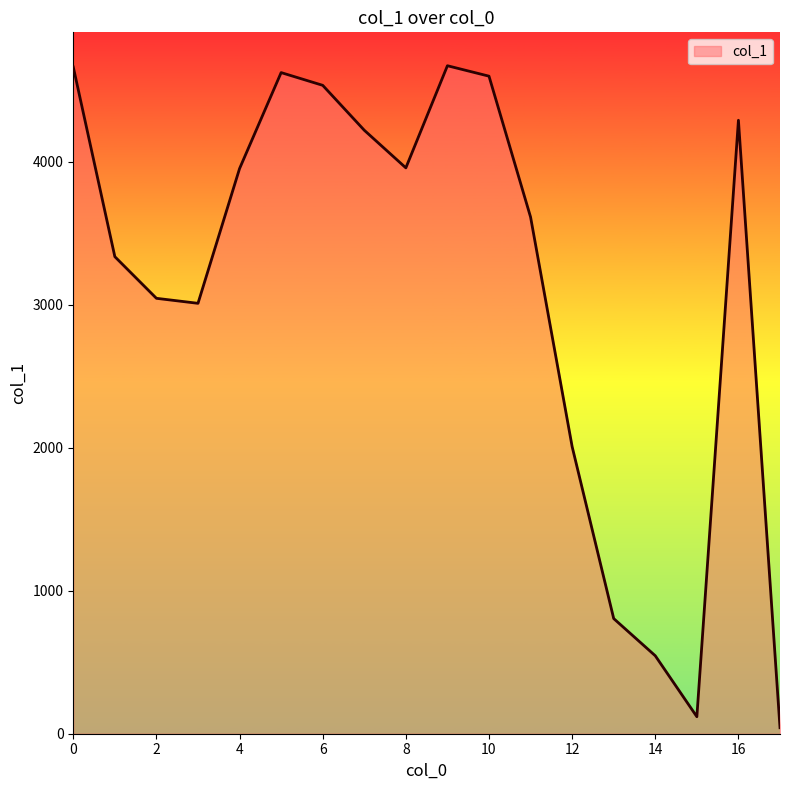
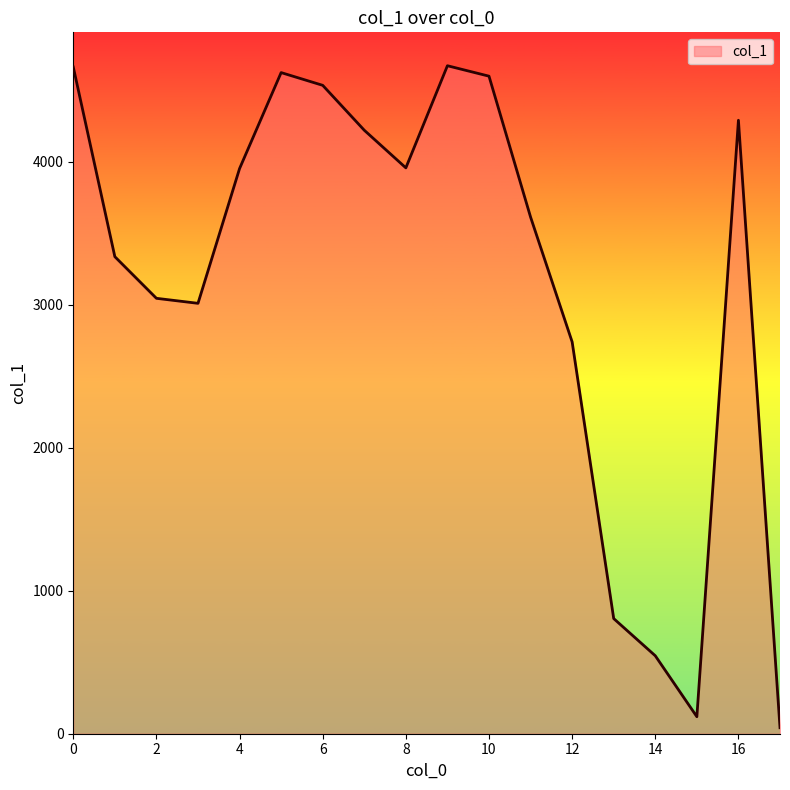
  {
    "0": 4660,
    "2": 3040,
    "4": 3950,
    "6": 4530,
    "8": 3960,
    "10": 4600,
-   "12": 2010,
+   "12": 2740,
    "14": 550,
    "16": 4290
  }
